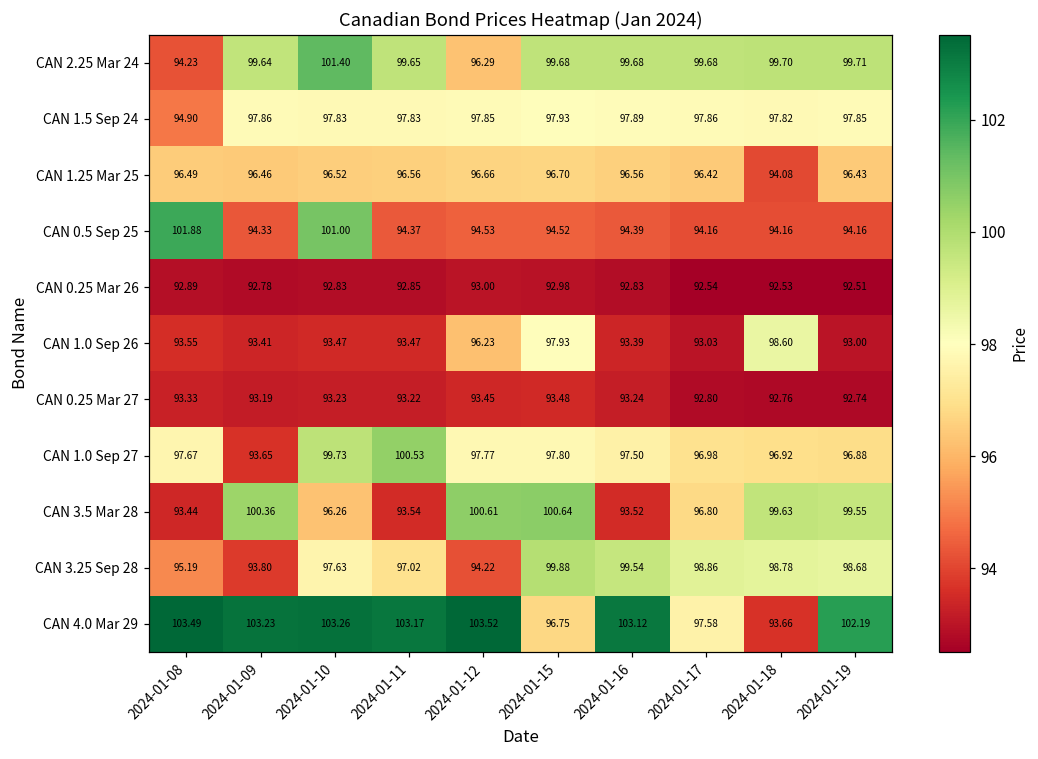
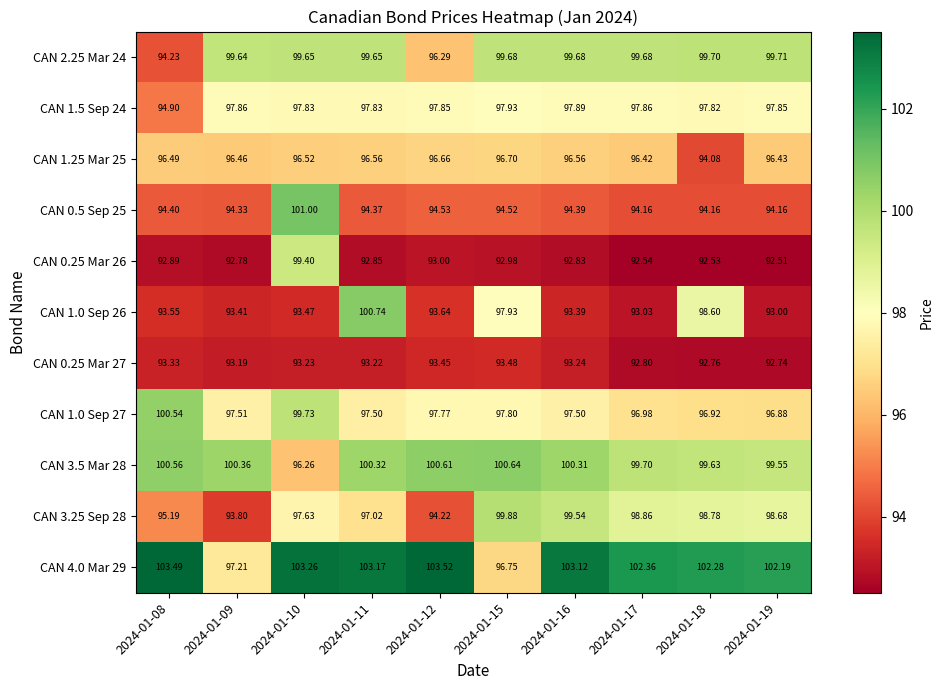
  {
    "CAN 2.25 Mar 24": {
      "2024-01-08": 94.23,
      "2024-01-09": 99.64,
-     "2024-01-10": 101.40,
+     "2024-01-10": 99.65,
      "2024-01-11": 99.65,
      "2024-01-12": 96.29,
      "2024-01-15": 99.68,
      "2024-01-16": 99.68,
      "2024-01-17": 99.68,
      "2024-01-18": 99.70,
      "2024-01-19": 99.71
    },
    "CAN 1.5 Sep 24": {
      "2024-01-08": 94.90,
      "2024-01-09": 97.86,
      "2024-01-10": 97.83,
      "2024-01-11": 97.83,
      "2024-01-12": 97.85,
      "2024-01-15": 97.93,
      "2024-01-16": 97.89,
      "2024-01-17": 97.86,
      "2024-01-18": 97.82,
      "2024-01-19": 97.85
    },
    "CAN 1.25 Mar 25": {
      "2024-01-08": 96.49,
      "2024-01-09": 96.46,
      "2024-01-10": 96.52,
      "2024-01-11": 96.56,
      "2024-01-12": 96.66,
      "2024-01-15": 96.70,
      "2024-01-16": 96.56,
      "2024-01-17": 96.42,
      "2024-01-18": 94.08,
      "2024-01-19": 96.43
    },
    "CAN 0.5 Sep 25": {
-     "2024-01-08": 101.88,
+     "2024-01-08": 94.40,
      "2024-01-09": 94.33,
      "2024-01-10": 101.00,
      "2024-01-11": 94.37,
      "2024-01-12": 94.53,
      "2024-01-15": 94.52,
      "2024-01-16": 94.39,
      "2024-01-17": 94.16,
      "2024-01-18": 94.16,
      "2024-01-19": 94.16
    },
    "CAN 0.25 Mar 26": {
      "2024-01-08": 92.89,
      "2024-01-09": 92.78,
-     "2024-01-10": 92.83,
+     "2024-01-10": 99.40,
      "2024-01-11": 92.85,
      "2024-01-12": 93.00,
      "2024-01-15": 92.98,
      "2024-01-16": 92.83,
      "2024-01-17": 92.54,
      "2024-01-18": 92.53,
      "2024-01-19": 92.51
    },
    "CAN 1.0 Sep 26": {
      "2024-01-08": 93.55,
      "2024-01-09": 93.41,
      "2024-01-10": 93.47,
-     "2024-01-11": 93.47,
-     "2024-01-12": 96.23,
+     "2024-01-11": 100.74,
+     "2024-01-12": 93.64,
      "2024-01-15": 97.93,
      "2024-01-16": 93.39,
      "2024-01-17": 93.03,
      "2024-01-18": 98.60,
      "2024-01-19": 93.00
    },
    "CAN 0.25 Mar 27": {
      "2024-01-08": 93.33,
      "2024-01-09": 93.19,
      "2024-01-10": 93.23,
      "2024-01-11": 93.22,
      "2024-01-12": 93.45,
      "2024-01-15": 93.48,
      "2024-01-16": 93.24,
      "2024-01-17": 92.80,
      "2024-01-18": 92.76,
      "2024-01-19": 92.74
    },
    "CAN 1.0 Sep 27": {
-     "2024-01-08": 97.67,
-     "2024-01-09": 93.65,
+     "2024-01-08": 100.54,
+     "2024-01-09": 97.51,
      "2024-01-10": 99.73,
-     "2024-01-11": 100.53,
+     "2024-01-11": 97.50,
      "2024-01-12": 97.77,
      "2024-01-15": 97.80,
      "2024-01-16": 97.50,
      "2024-01-17": 96.98,
      "2024-01-18": 96.92,
      "2024-01-19": 96.88
    },
    "CAN 3.5 Mar 28": {
-     "2024-01-08": 93.44,
+     "2024-01-08": 100.56,
      "2024-01-09": 100.36,
      "2024-01-10": 96.26,
-     "2024-01-11": 93.54,
+     "2024-01-11": 100.32,
      "2024-01-12": 100.61,
      "2024-01-15": 100.64,
-     "2024-01-16": 93.52,
-     "2024-01-17": 96.80,
+     "2024-01-16": 100.31,
+     "2024-01-17": 99.70,
      "2024-01-18": 99.63,
      "2024-01-19": 99.55
    },
    "CAN 3.25 Sep 28": {
      "2024-01-08": 95.19,
      "2024-01-09": 93.80,
      "2024-01-10": 97.63,
      "2024-01-11": 97.02,
      "2024-01-12": 94.22,
      "2024-01-15": 99.88,
      "2024-01-16": 99.54,
      "2024-01-17": 98.86,
      "2024-01-18": 98.78,
      "2024-01-19": 98.68
    },
    "CAN 4.0 Mar 29": {
      "2024-01-08": 103.49,
-     "2024-01-09": 103.23,
+     "2024-01-09": 97.21,
      "2024-01-10": 103.26,
      "2024-01-11": 103.17,
      "2024-01-12": 103.52,
      "2024-01-15": 96.75,
      "2024-01-16": 103.12,
-     "2024-01-17": 97.58,
-     "2024-01-18": 93.66,
+     "2024-01-17": 102.36,
+     "2024-01-18": 102.28,
      "2024-01-19": 102.19
    }
  }
